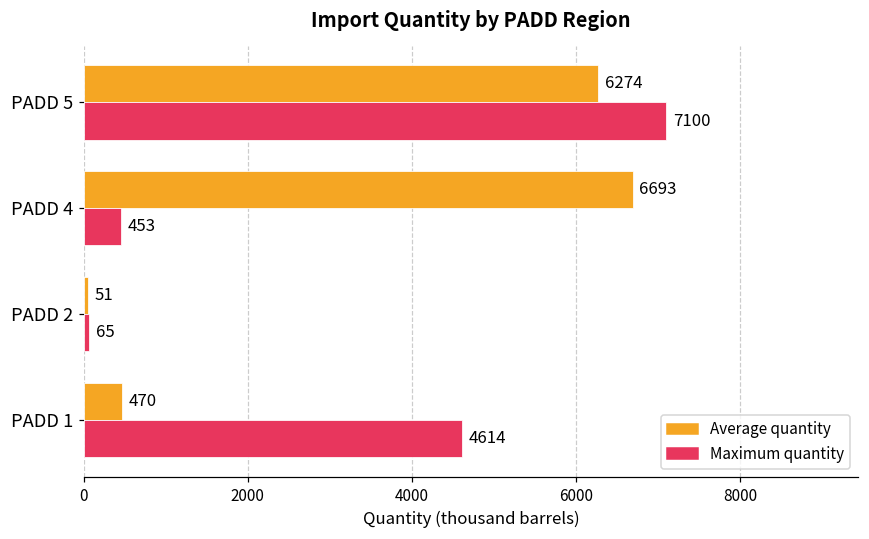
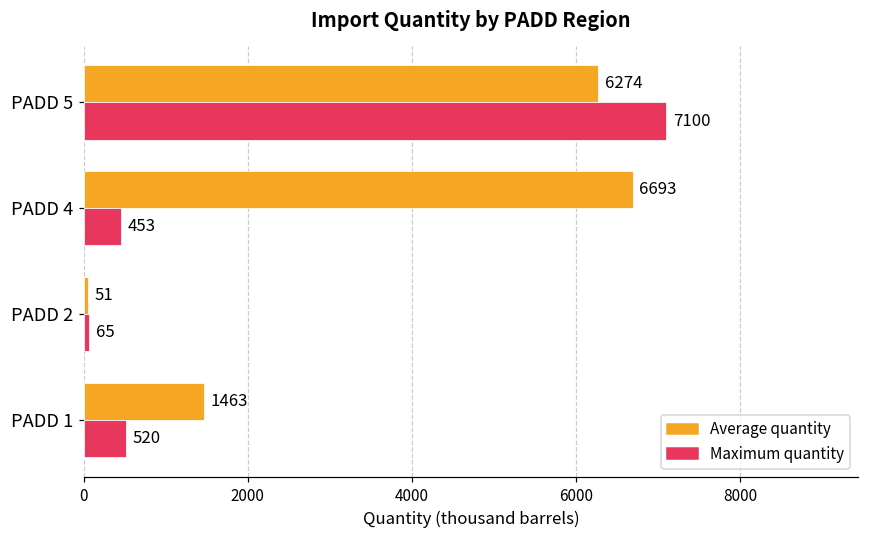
  {
    "Average quantity": {
      "PADD 5": 6274,
      "PADD 4": 6693,
      "PADD 2": 51,
-     "PADD 1": 470
+     "PADD 1": 1463
    },
    "Maximum quantity": {
      "PADD 5": 7100,
      "PADD 4": 453,
      "PADD 2": 65,
-     "PADD 1": 4614
+     "PADD 1": 520
    }
  }
